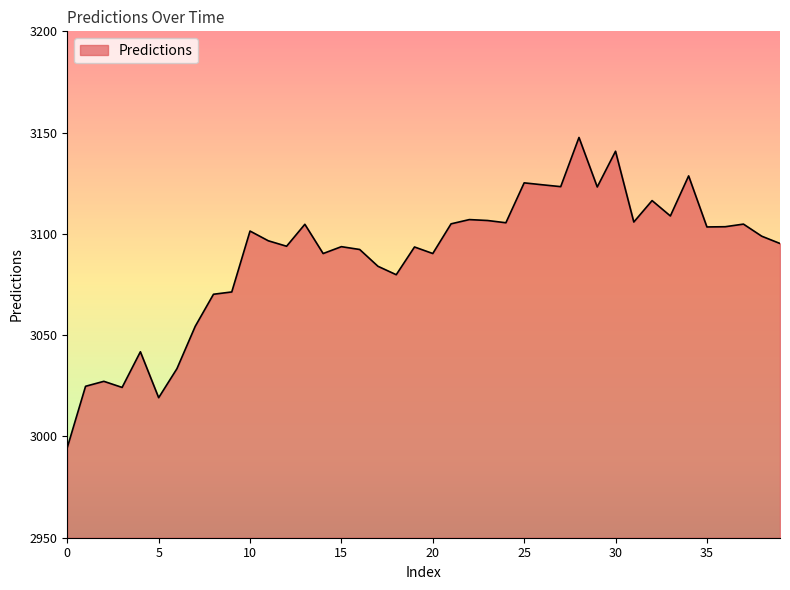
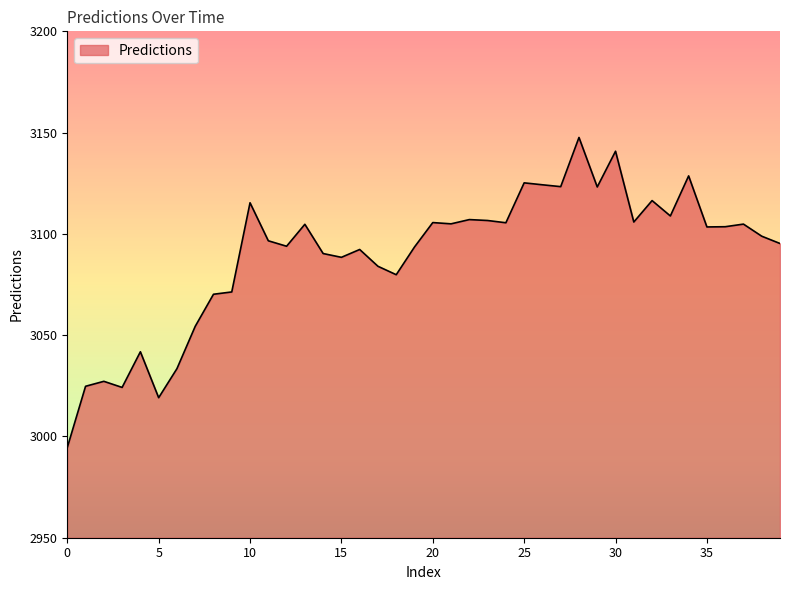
  {
    "0": 2995,
    "5": 3019,
-   "10": 3101,
-   "15": 3094,
-   "20": 3090,
+   "10": 3115,
+   "15": 3088,
+   "20": 3106,
    "25": 3125,
    "30": 3141,
    "35": 3103
  }
